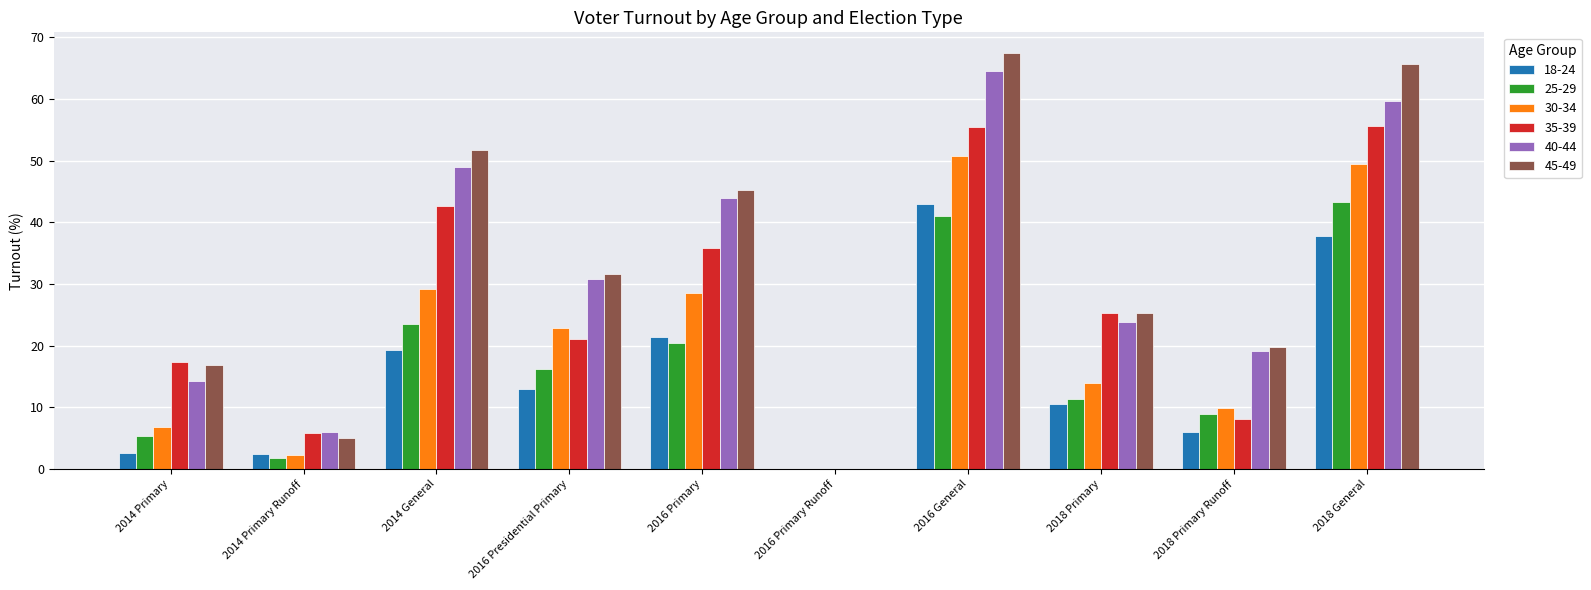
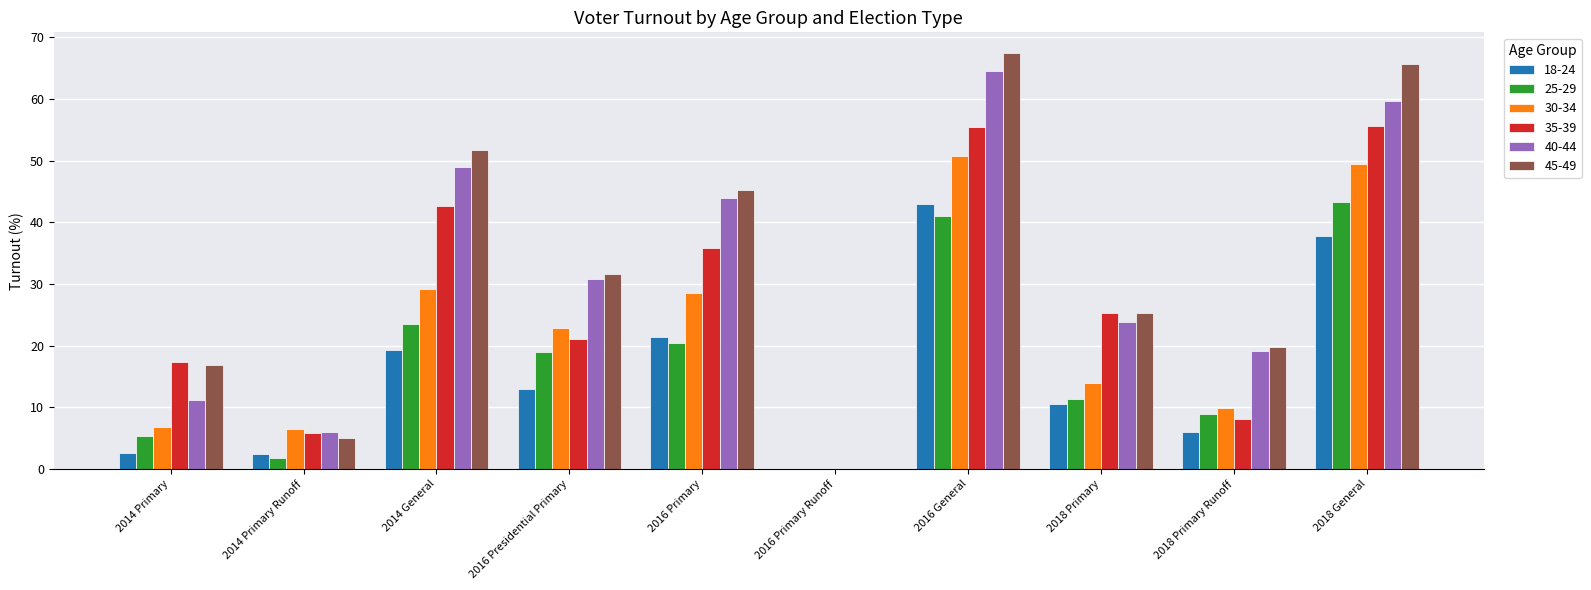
  {
    "18-24": {
      "2014 Primary": 3,
      "2014 Primary Runoff": 2,
      "2014 General": 19,
      "2016 Presidential Primary": 13,
      "2016 Primary": 21,
      "2016 Primary Runoff": 0,
      "2016 General": 43,
      "2018 Primary": 11,
      "2018 Primary Runoff": 6,
      "2018 General": 38
    },
    "25-29": {
      "2014 Primary": 5,
      "2014 Primary Runoff": 2,
      "2014 General": 24,
-     "2016 Presidential Primary": 16,
+     "2016 Presidential Primary": 19,
      "2016 Primary": 20,
      "2016 Primary Runoff": 0,
      "2016 General": 41,
      "2018 Primary": 11,
      "2018 Primary Runoff": 9,
      "2018 General": 43
    },
    "30-34": {
      "2014 Primary": 7,
-     "2014 Primary Runoff": 2,
+     "2014 Primary Runoff": 7,
      "2014 General": 29,
      "2016 Presidential Primary": 23,
      "2016 Primary": 29,
      "2016 Primary Runoff": 0,
      "2016 General": 51,
      "2018 Primary": 14,
      "2018 Primary Runoff": 10,
      "2018 General": 49
    },
    "35-39": {
      "2014 Primary": 17,
      "2014 Primary Runoff": 6,
      "2014 General": 43,
      "2016 Presidential Primary": 21,
      "2016 Primary": 36,
      "2016 Primary Runoff": 0,
      "2016 General": 56,
      "2018 Primary": 25,
      "2018 Primary Runoff": 8,
      "2018 General": 56
    },
    "40-44": {
-     "2014 Primary": 14,
+     "2014 Primary": 11,
      "2014 Primary Runoff": 6,
      "2014 General": 49,
      "2016 Presidential Primary": 31,
      "2016 Primary": 44,
      "2016 Primary Runoff": 0,
      "2016 General": 65,
      "2018 Primary": 24,
      "2018 Primary Runoff": 19,
      "2018 General": 60
    },
    "45-49": {
      "2014 Primary": 17,
      "2014 Primary Runoff": 5,
      "2014 General": 52,
      "2016 Presidential Primary": 32,
      "2016 Primary": 45,
      "2016 Primary Runoff": 0,
      "2016 General": 67,
      "2018 Primary": 25,
      "2018 Primary Runoff": 20,
      "2018 General": 66
    }
  }
